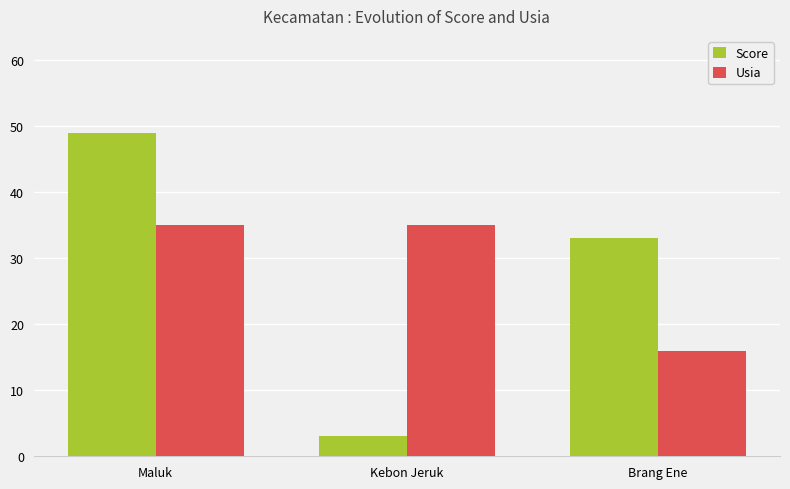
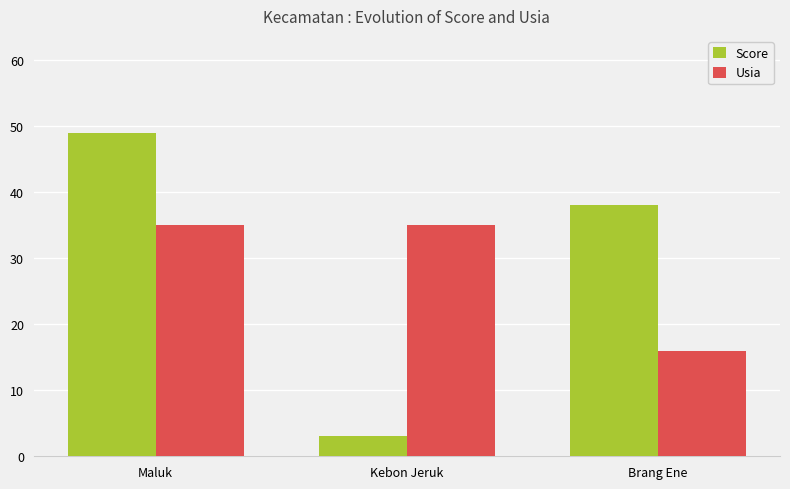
  {
    "Score": {
      "Maluk": 49,
      "Kebon Jeruk": 3,
-     "Brang Ene": 33
+     "Brang Ene": 38
    },
    "Usia": {
      "Maluk": 35,
      "Kebon Jeruk": 35,
      "Brang Ene": 16
    }
  }
